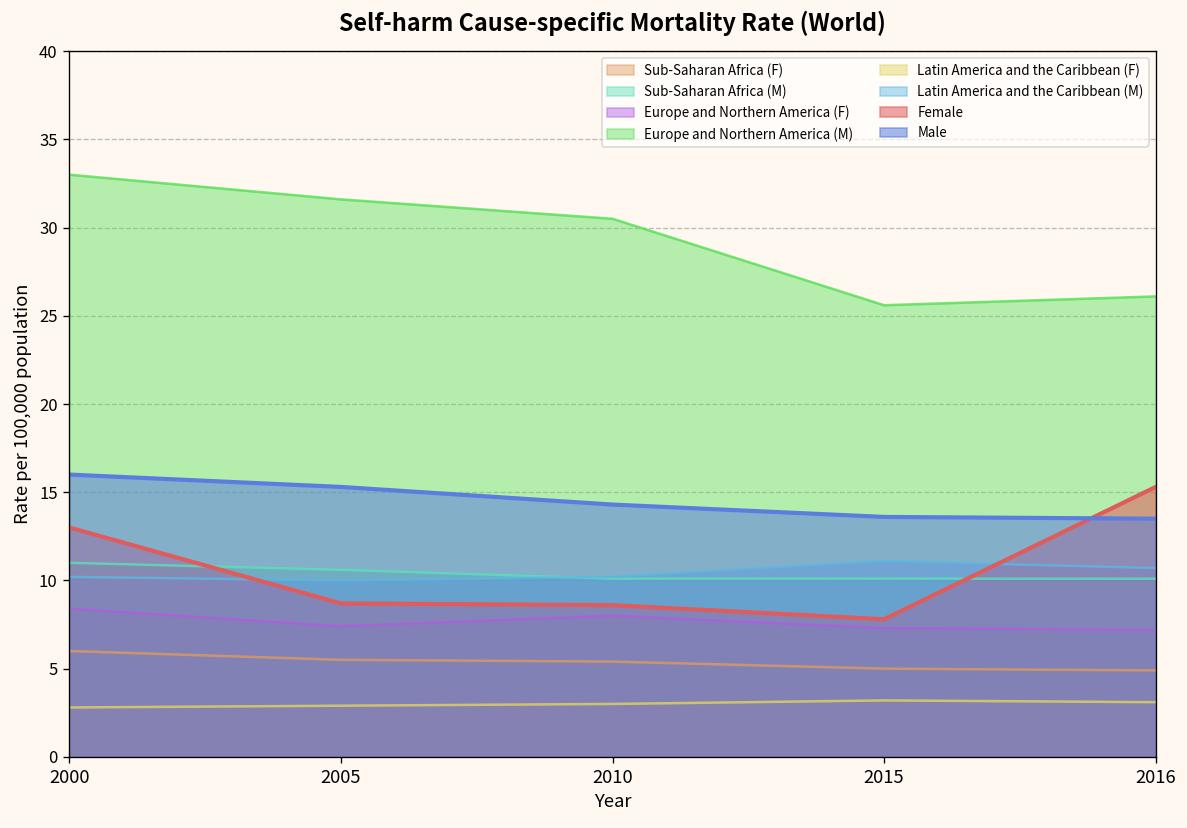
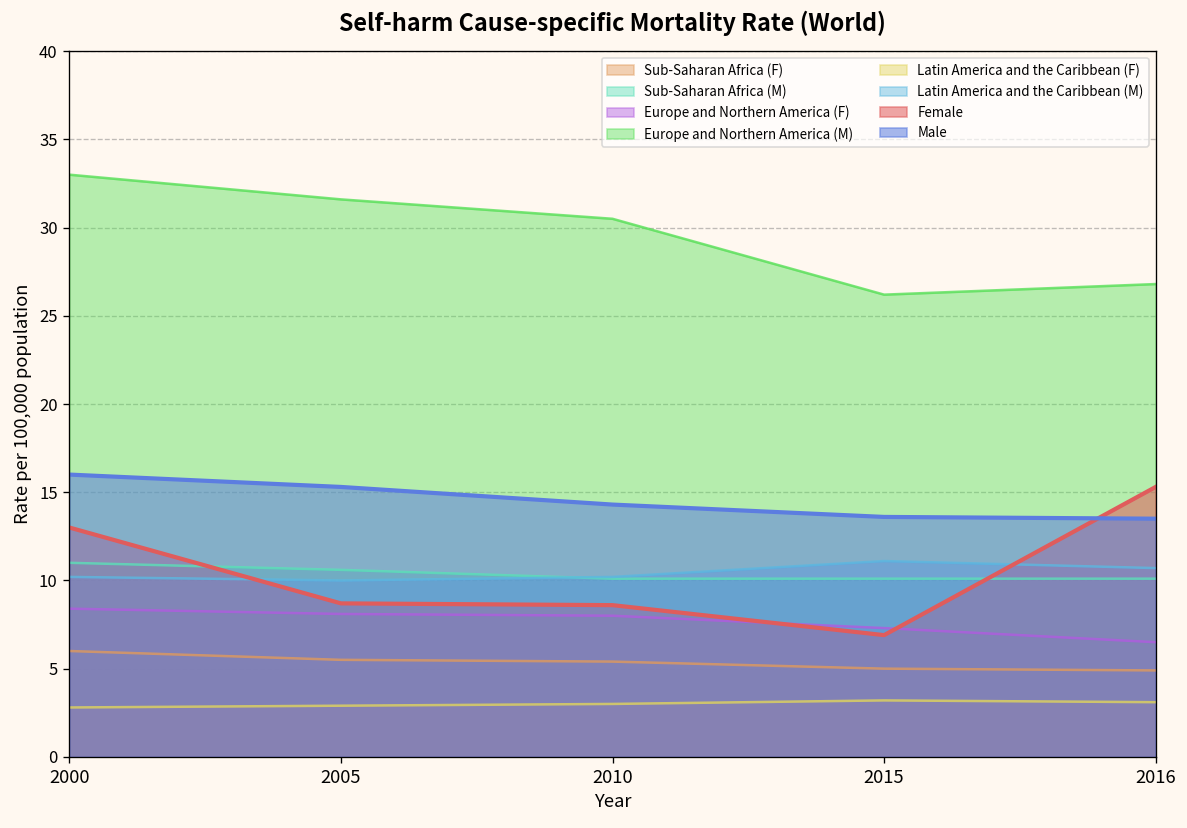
  {
    "Europe and Northern America (F)": {
      "2000": 8.4,
-     "2005": 7.4,
+     "2005": 8.1,
      "2010": 8.0,
      "2015": 7.3,
-     "2016": 7.2
+     "2016": 6.5
    },
    "Europe and Northern America (M)": {
      "2000": 33.0,
      "2005": 31.6,
      "2010": 30.5,
-     "2015": 25.6,
-     "2016": 26.1
+     "2015": 26.2,
+     "2016": 26.8
    },
    "Female": {
      "2000": 13.0,
      "2005": 8.7,
      "2010": 8.6,
-     "2015": 7.8,
+     "2015": 6.9,
      "2016": 15.3
    }
  }
